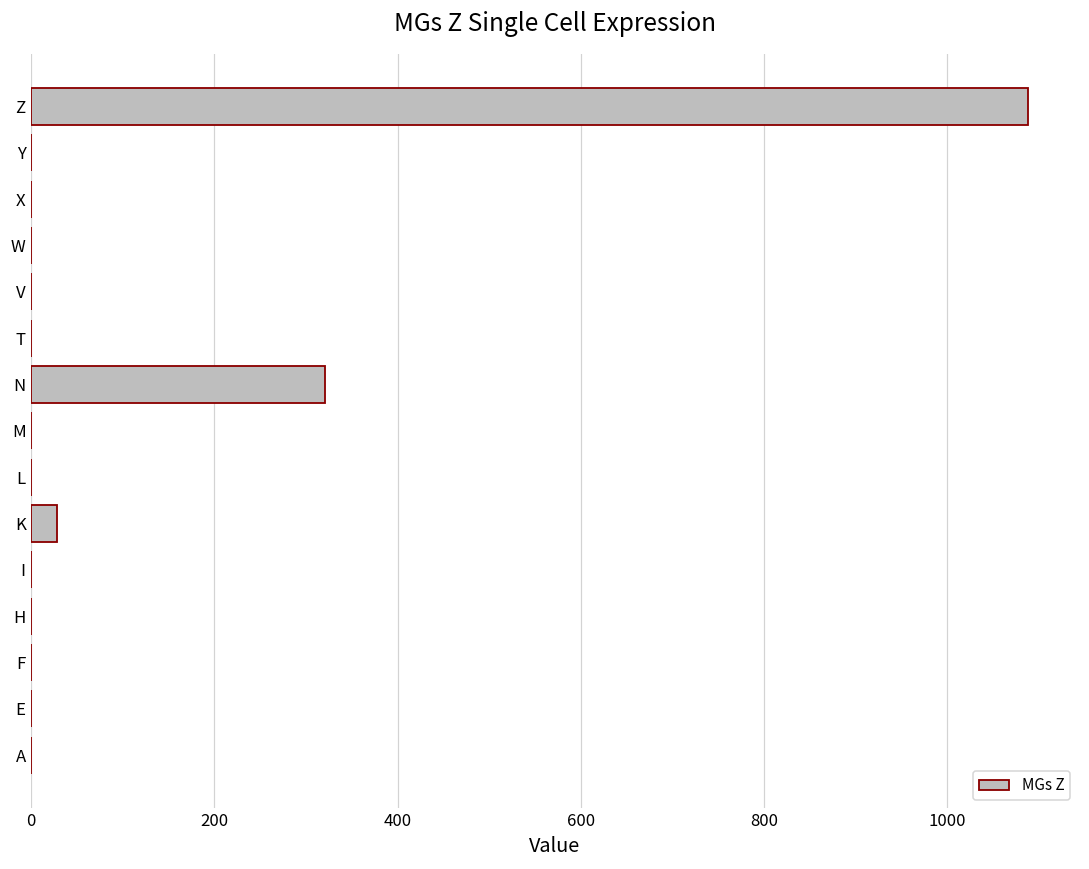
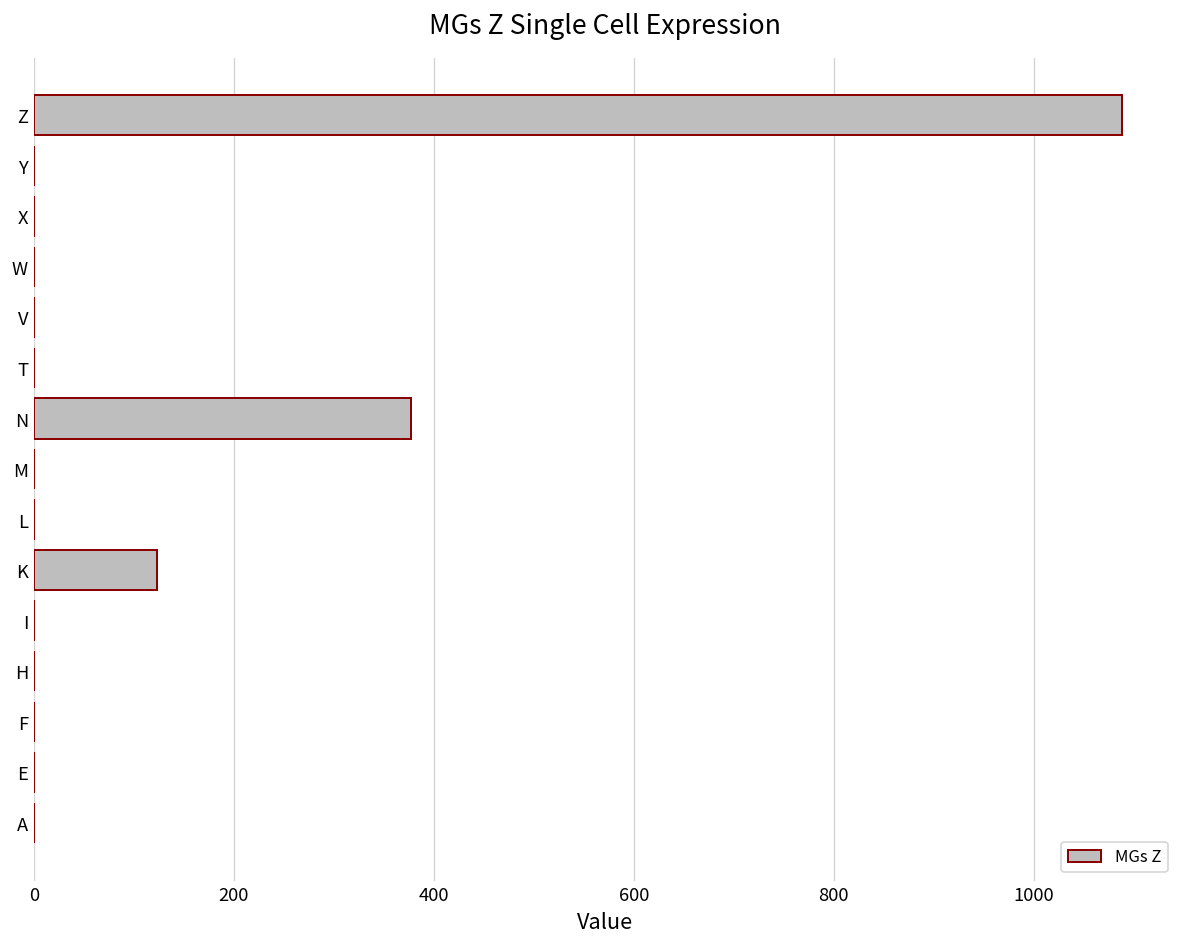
  {
    "Z": 1090,
    "Y": 0,
    "X": 0,
    "W": 0,
    "V": 0,
    "T": 0,
-   "N": 320,
+   "N": 380,
    "M": 0,
    "L": 0,
-   "K": 30,
+   "K": 120,
    "I": 0,
    "H": 0,
    "F": 0,
    "E": 0,
    "A": 0
  }
